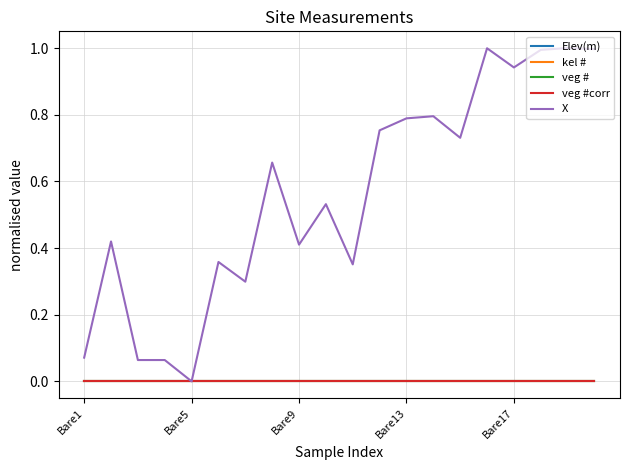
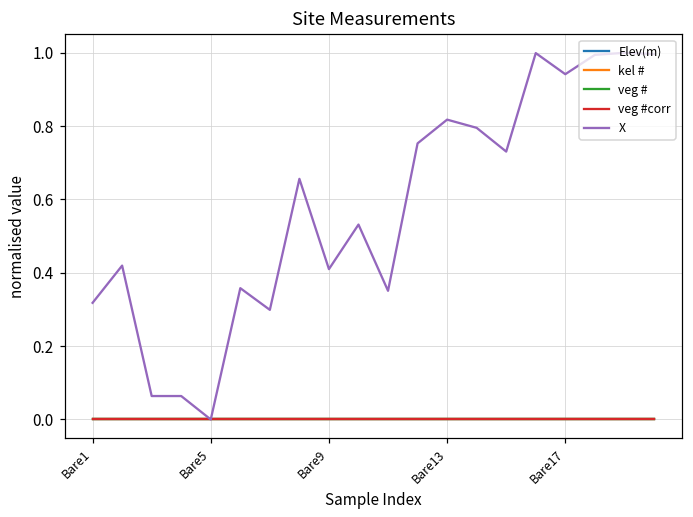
  {
    "veg #corr": {
      "Bare1": 0.00,
      "Bare9": 0.00,
      "Bare13": 0.00,
      "Bare17": 0.00
    },
    "X": {
-     "Bare1": 0.07,
+     "Bare1": 0.32,
      "Bare9": 0.41,
-     "Bare13": 0.79,
+     "Bare13": 0.82,
      "Bare17": 0.94
    }
  }
